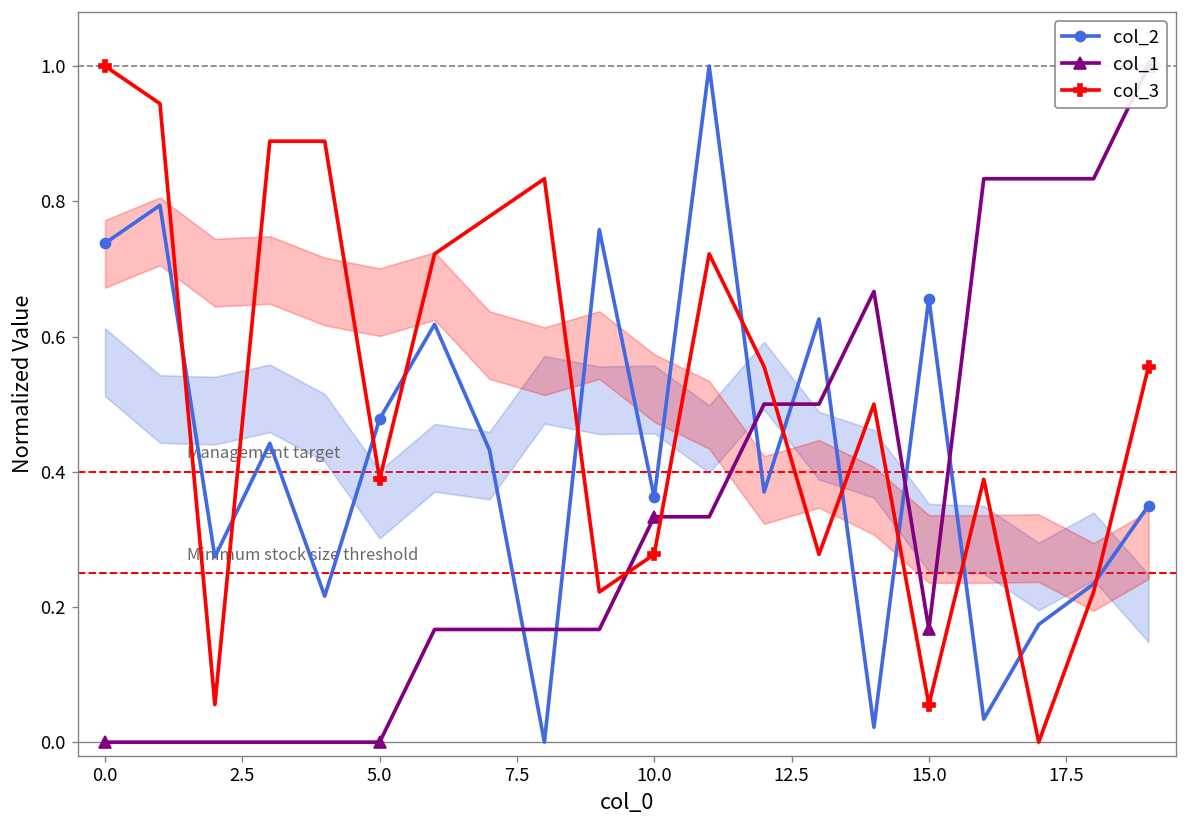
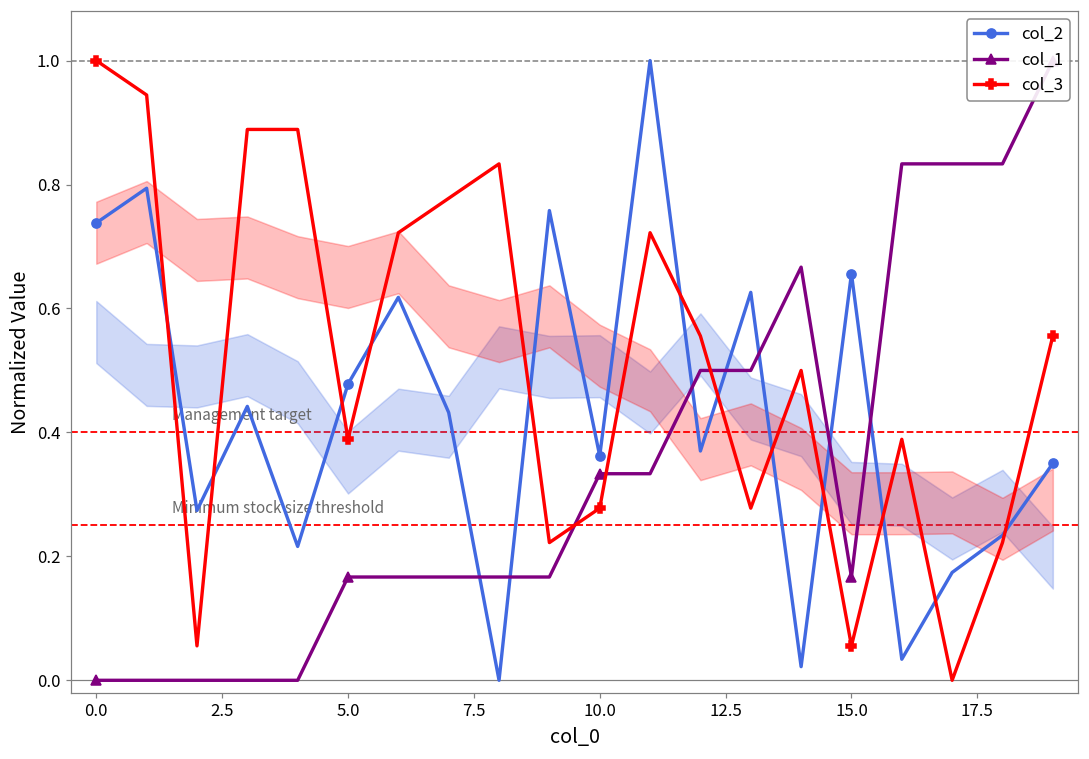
  {
    "col_1": {
      "0.0": 0.00,
-     "5.0": 0.00,
+     "5.0": 0.17,
      "10.0": 0.33,
      "15.0": 0.17
    }
  }
